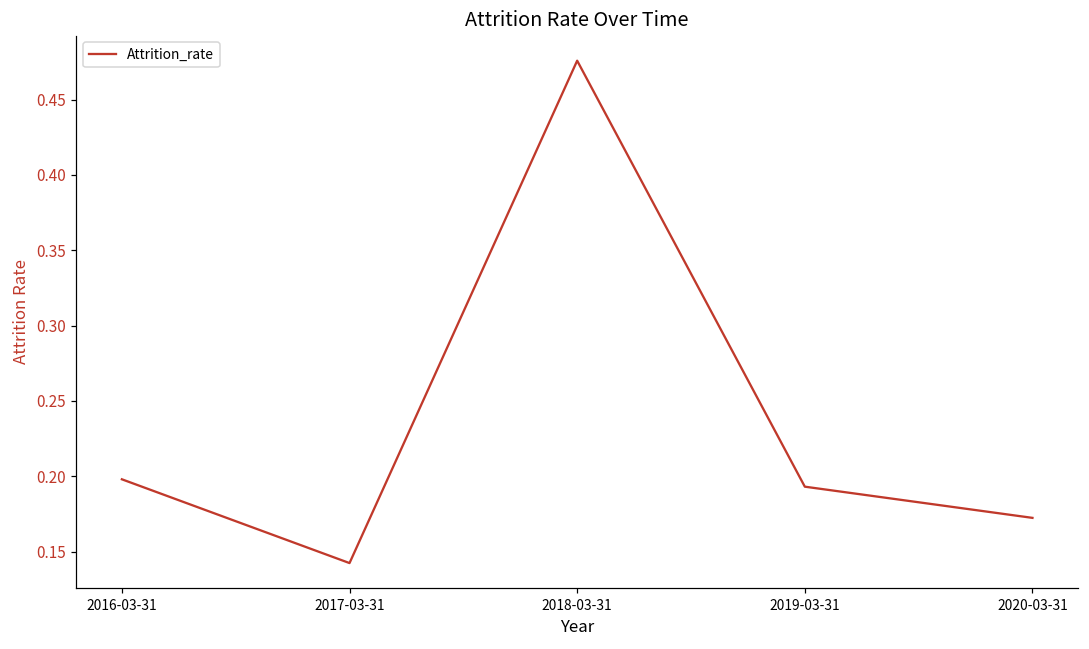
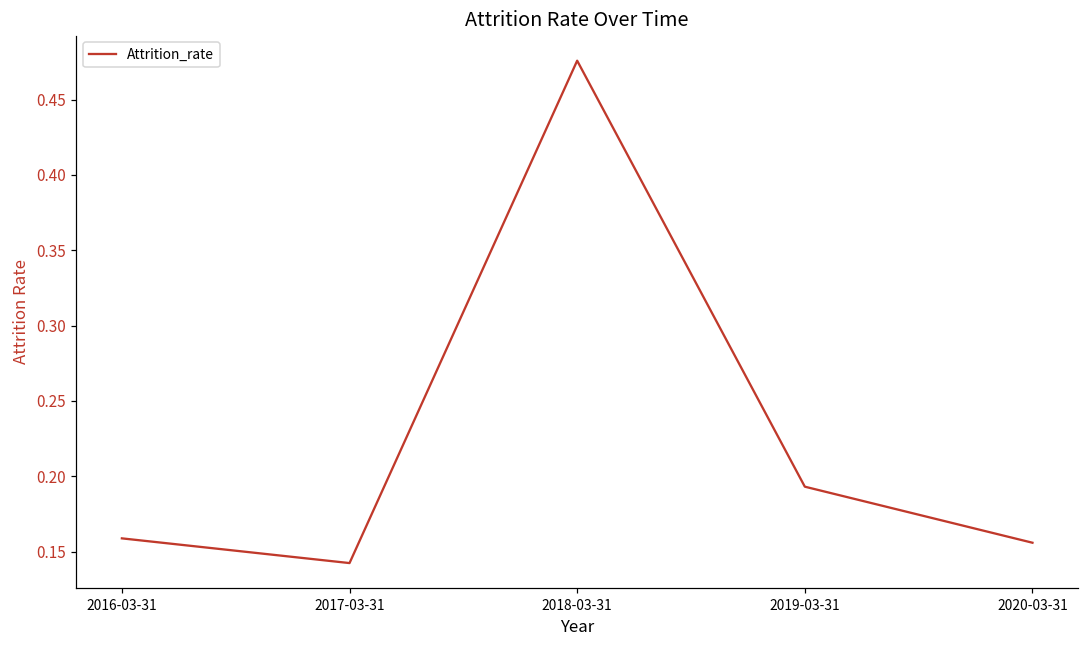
  {
-   "2016-03-31": 0.198,
+   "2016-03-31": 0.159,
    "2017-03-31": 0.142,
    "2018-03-31": 0.476,
    "2019-03-31": 0.193,
-   "2020-03-31": 0.172
+   "2020-03-31": 0.156
  }
